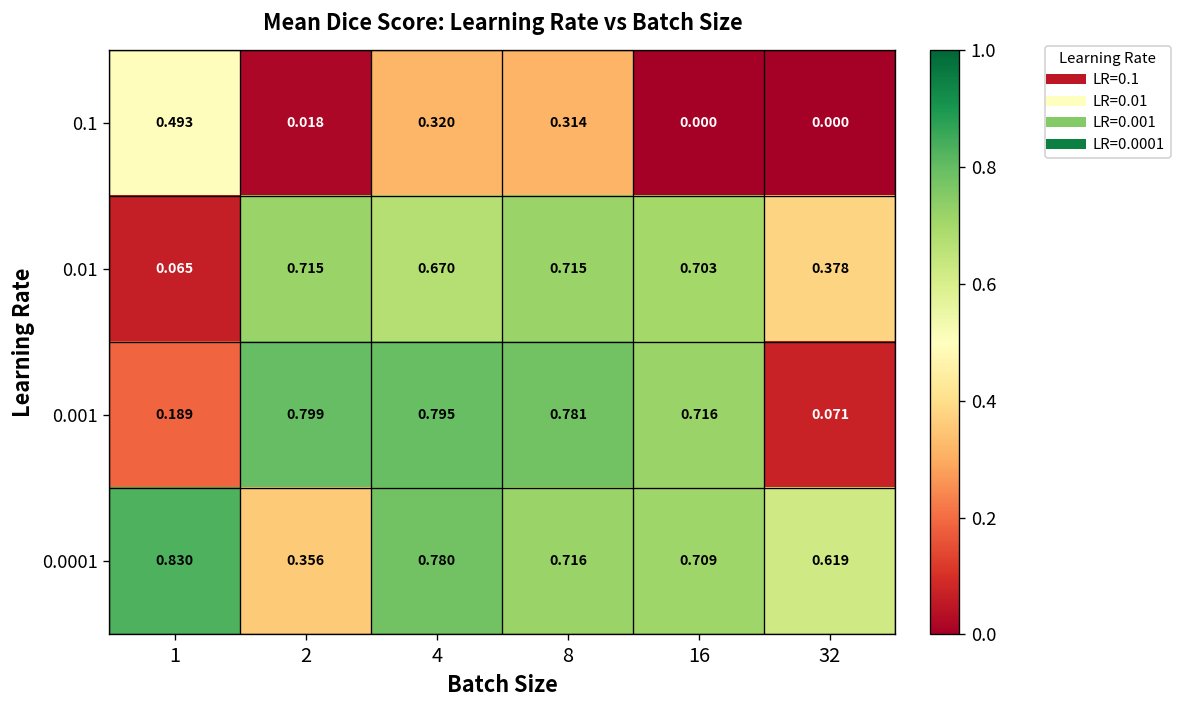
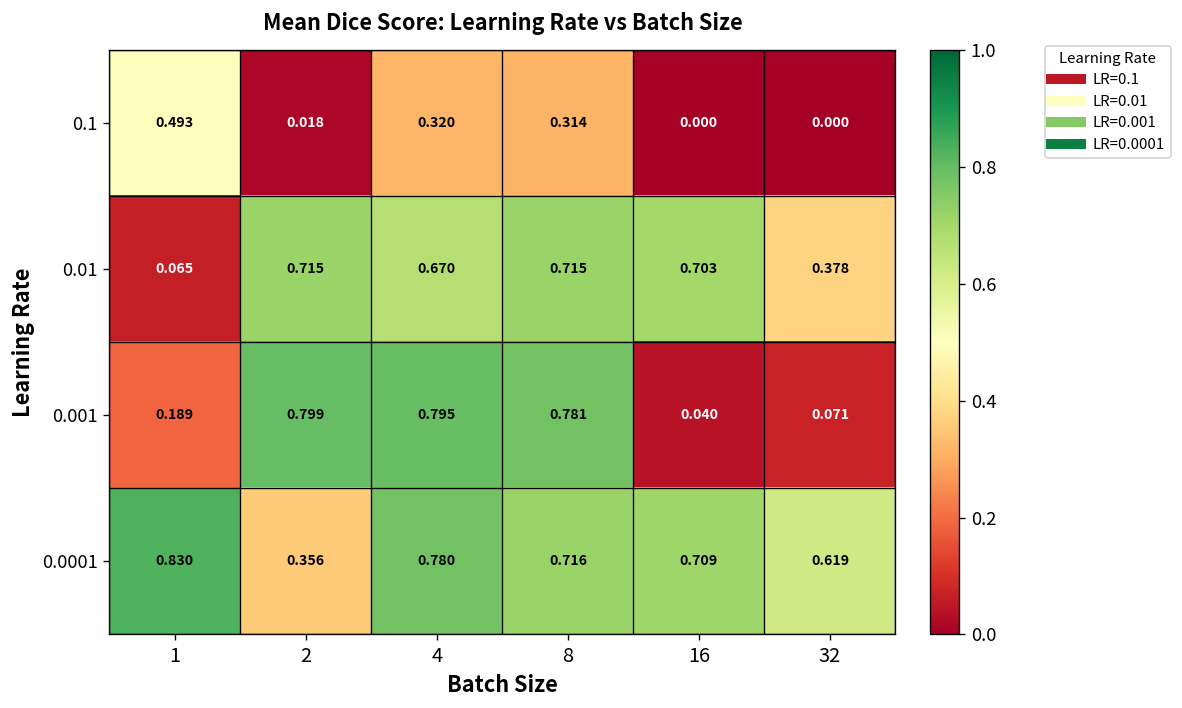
  {
    "0.1": {
      "1": 0.493,
      "2": 0.018,
      "4": 0.320,
      "8": 0.314,
      "16": 0.000,
      "32": 0.000
    },
    "0.01": {
      "1": 0.065,
      "2": 0.715,
      "4": 0.670,
      "8": 0.715,
      "16": 0.703,
      "32": 0.378
    },
    "0.001": {
      "1": 0.189,
      "2": 0.799,
      "4": 0.795,
      "8": 0.781,
-     "16": 0.716,
+     "16": 0.040,
      "32": 0.071
    },
    "0.0001": {
      "1": 0.830,
      "2": 0.356,
      "4": 0.780,
      "8": 0.716,
      "16": 0.709,
      "32": 0.619
    }
  }
